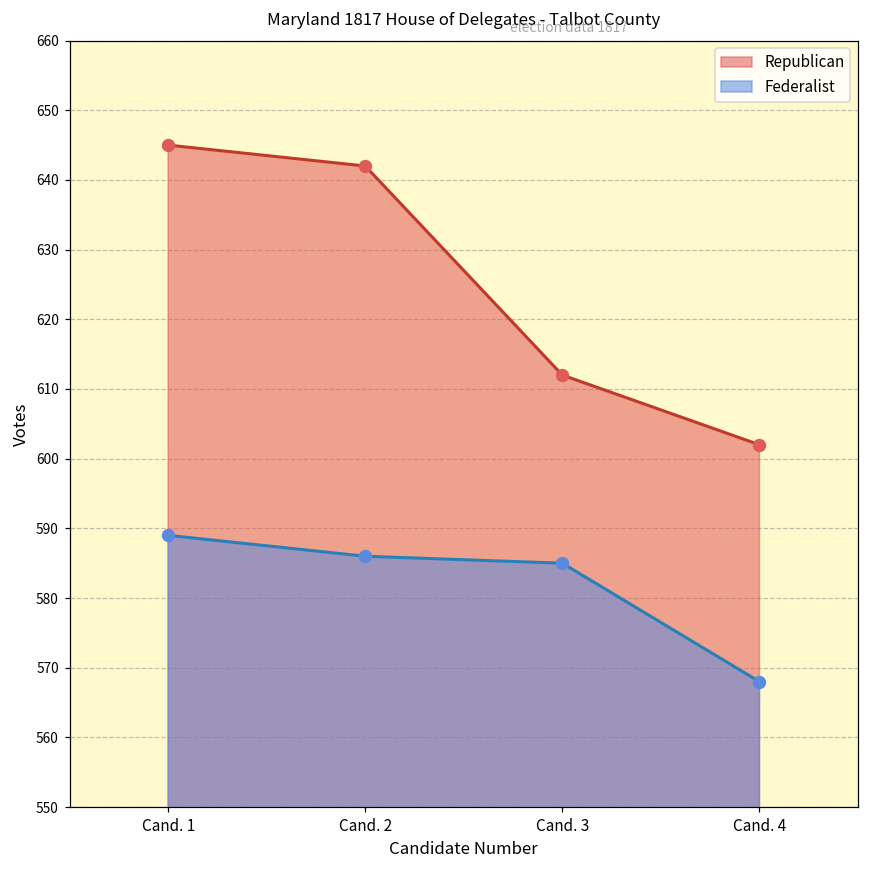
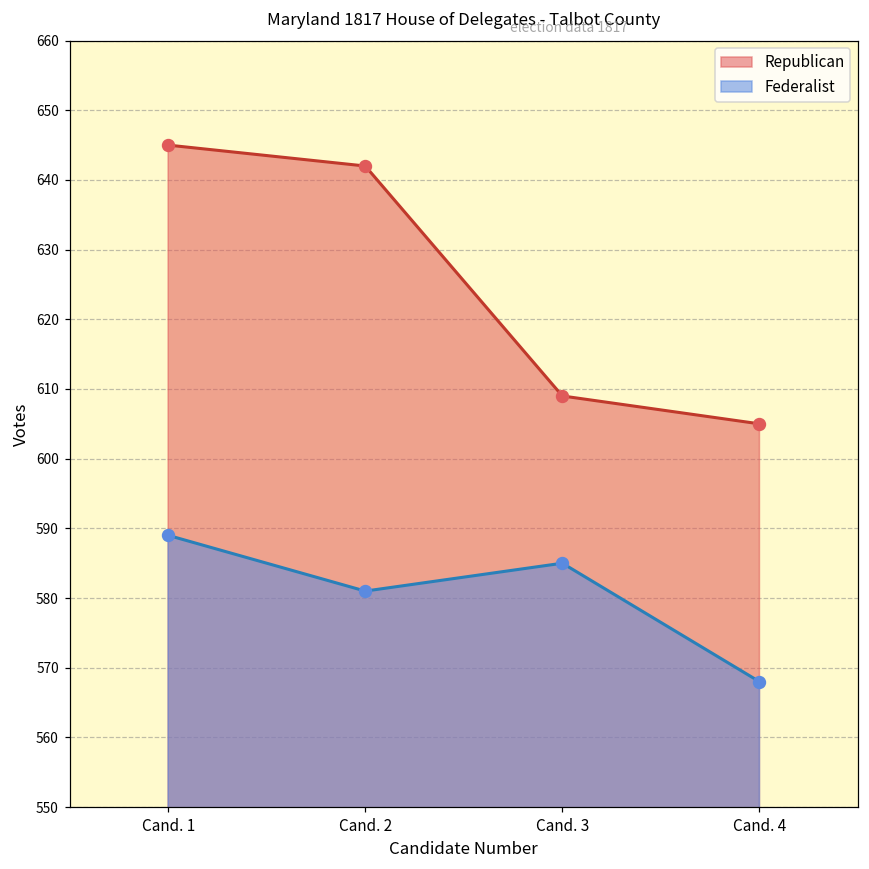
  {
    "Republican": {
      "Cand. 1": 645,
      "Cand. 2": 642,
-     "Cand. 3": 612,
-     "Cand. 4": 602
+     "Cand. 3": 609,
+     "Cand. 4": 605
    },
    "Federalist": {
      "Cand. 1": 589,
-     "Cand. 2": 586,
+     "Cand. 2": 581,
      "Cand. 3": 585,
      "Cand. 4": 568
    }
  }
